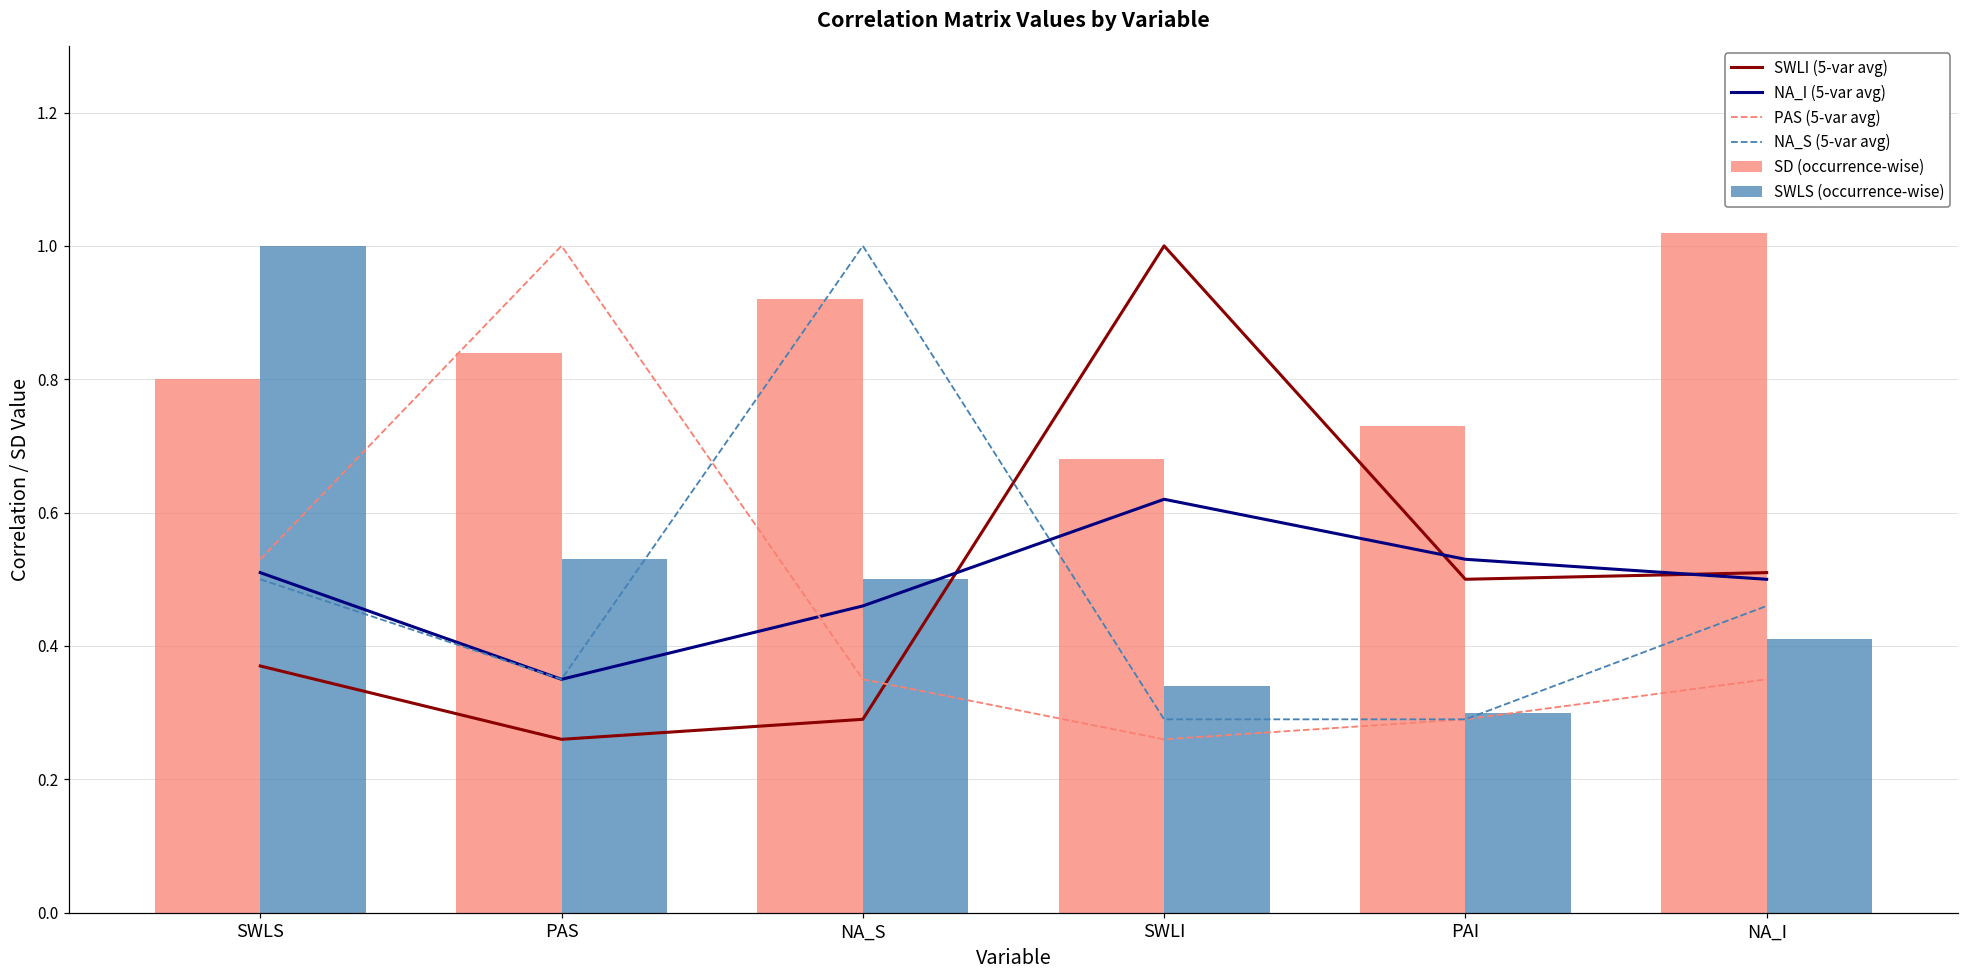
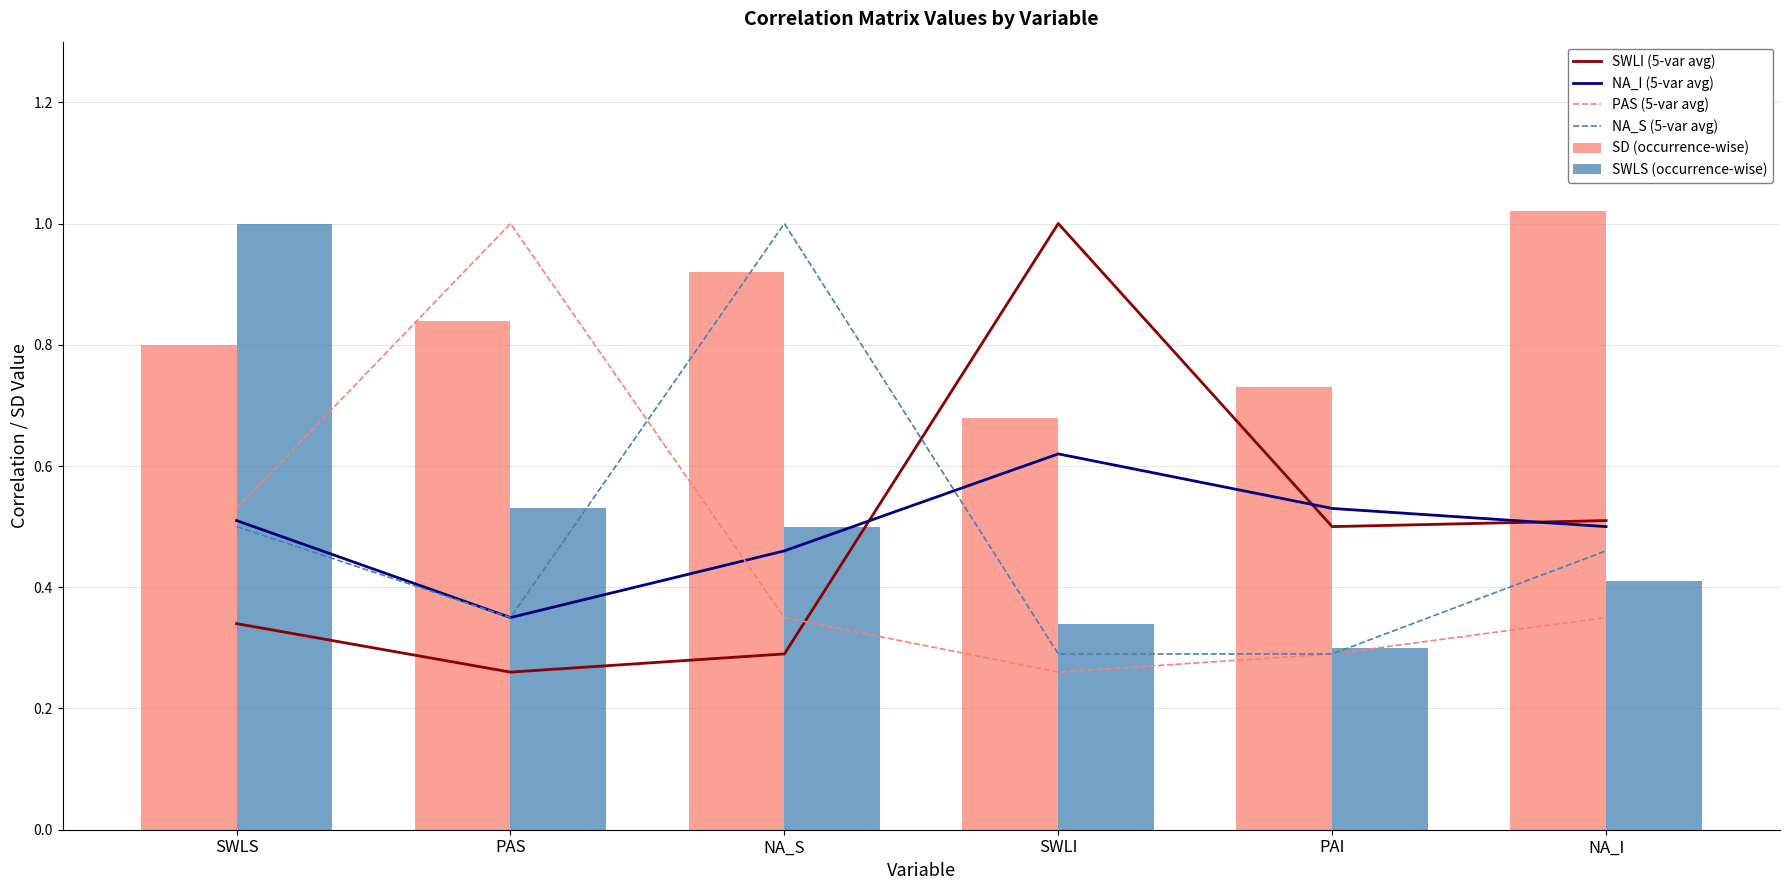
  {
    "SWLI (5-var avg)": {
-     "SWLS": 0.37,
+     "SWLS": 0.34,
      "PAS": 0.26,
      "NA_S": 0.29,
      "SWLI": 1.00,
      "PAI": 0.50,
      "NA_I": 0.51
    },
    "NA_I (5-var avg)": {
      "SWLS": 0.51,
      "NA_S": 0.46,
      "SWLI": 0.62,
      "PAI": 0.53,
      "NA_I": 0.50
    }
  }
